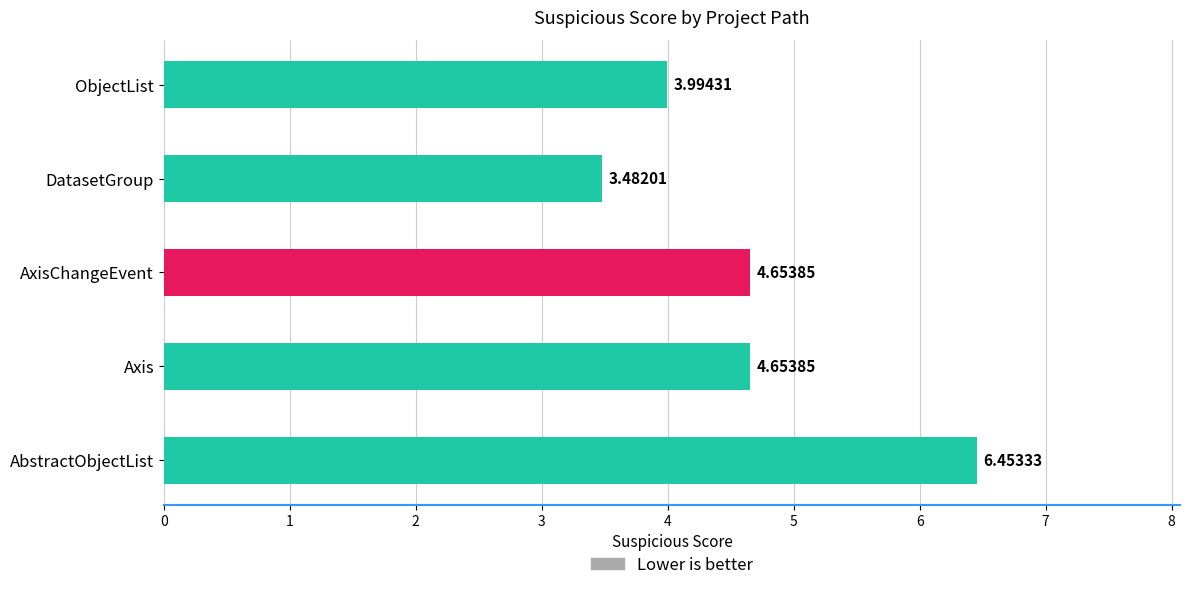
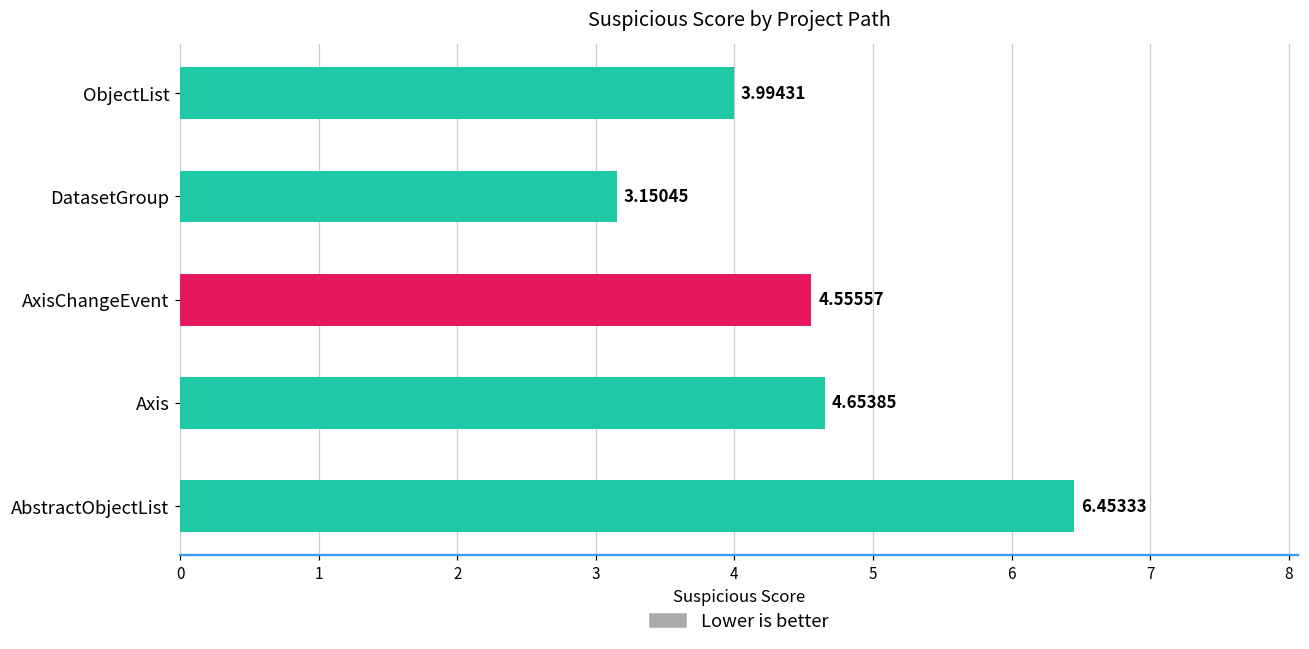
  {
    "ObjectList": 3.99431,
-   "DatasetGroup": 3.48201,
-   "AxisChangeEvent": 4.65385,
+   "DatasetGroup": 3.15045,
+   "AxisChangeEvent": 4.55557,
    "Axis": 4.65385,
    "AbstractObjectList": 6.45333
  }
